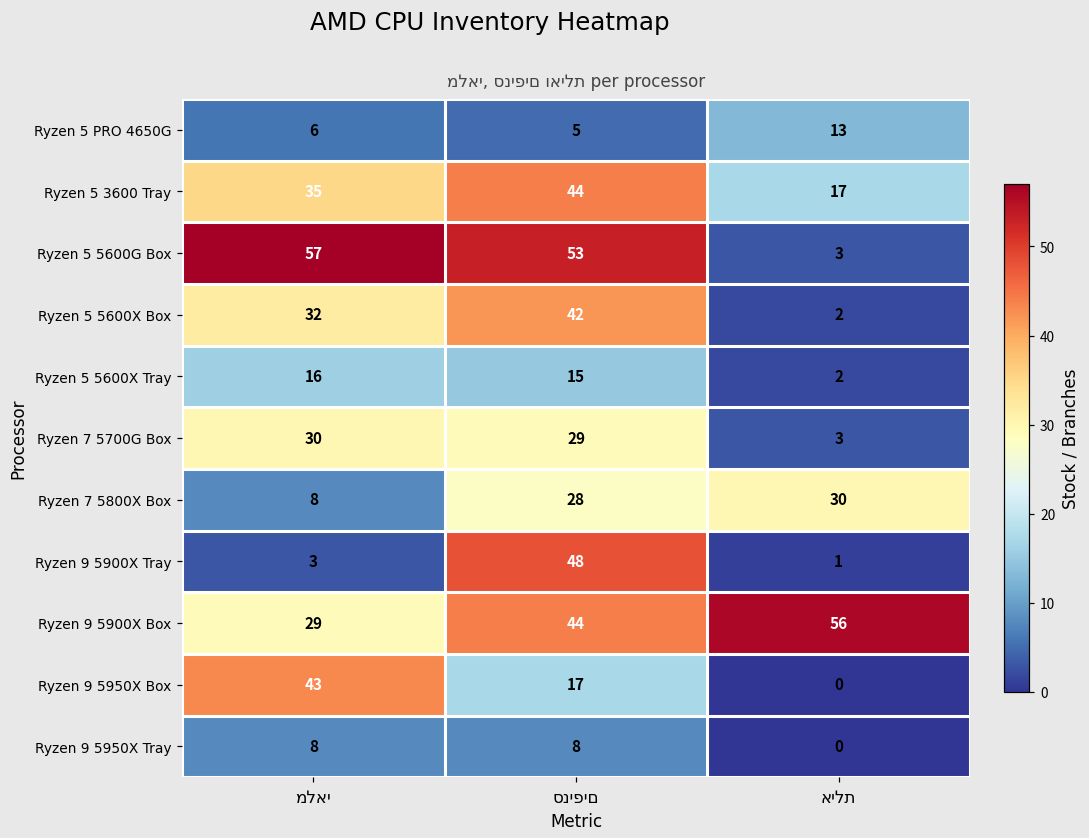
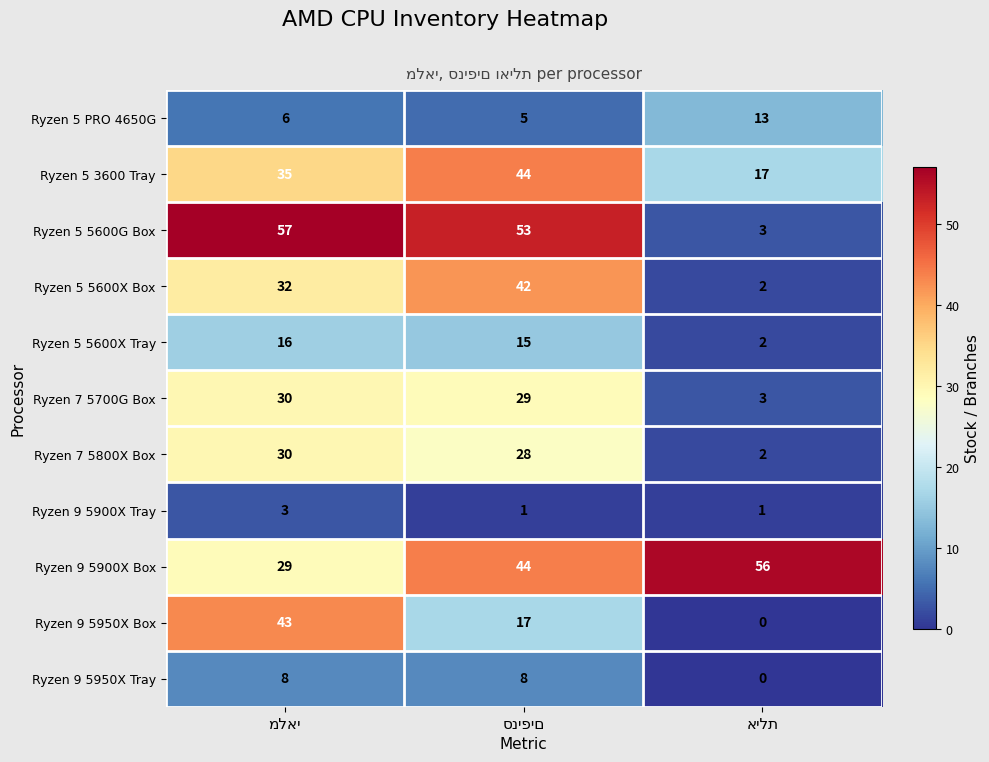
  {
    "Ryzen 5 PRO 4650G": {
      "מלאי": 6,
      "סניפים": 5,
      "אילת": 13
    },
    "Ryzen 5 3600 Tray": {
      "מלאי": 35,
      "סניפים": 44,
      "אילת": 17
    },
    "Ryzen 5 5600G Box": {
      "מלאי": 57,
      "סניפים": 53,
      "אילת": 3
    },
    "Ryzen 5 5600X Box": {
      "מלאי": 32,
      "סניפים": 42,
      "אילת": 2
    },
    "Ryzen 5 5600X Tray": {
      "מלאי": 16,
      "סניפים": 15,
      "אילת": 2
    },
    "Ryzen 7 5700G Box": {
      "מלאי": 30,
      "סניפים": 29,
      "אילת": 3
    },
    "Ryzen 7 5800X Box": {
-     "מלאי": 8,
+     "מלאי": 30,
      "סניפים": 28,
-     "אילת": 30
+     "אילת": 2
    },
    "Ryzen 9 5900X Tray": {
      "מלאי": 3,
-     "סניפים": 48,
+     "סניפים": 1,
      "אילת": 1
    },
    "Ryzen 9 5900X Box": {
      "מלאי": 29,
      "סניפים": 44,
      "אילת": 56
    },
    "Ryzen 9 5950X Box": {
      "מלאי": 43,
      "סניפים": 17,
      "אילת": 0
    },
    "Ryzen 9 5950X Tray": {
      "מלאי": 8,
      "סניפים": 8,
      "אילת": 0
    }
  }
